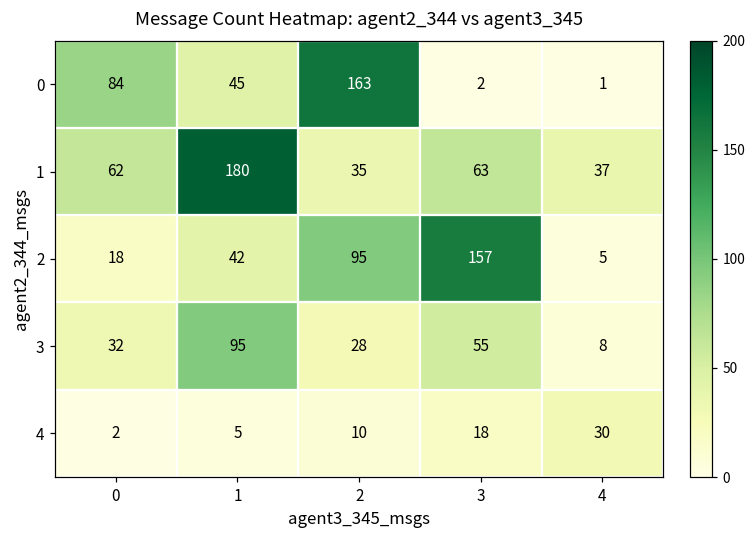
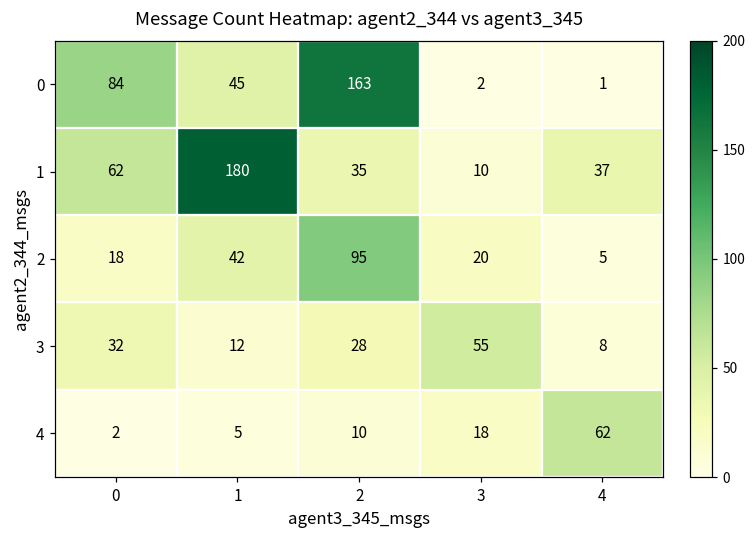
  {
    "0": {
      "0": 84,
      "1": 45,
      "2": 163,
      "3": 2,
      "4": 1
    },
    "1": {
      "0": 62,
      "1": 180,
      "2": 35,
-     "3": 63,
+     "3": 10,
      "4": 37
    },
    "2": {
      "0": 18,
      "1": 42,
      "2": 95,
-     "3": 157,
+     "3": 20,
      "4": 5
    },
    "3": {
      "0": 32,
-     "1": 95,
+     "1": 12,
      "2": 28,
      "3": 55,
      "4": 8
    },
    "4": {
      "0": 2,
      "1": 5,
      "2": 10,
      "3": 18,
-     "4": 30
+     "4": 62
    }
  }
